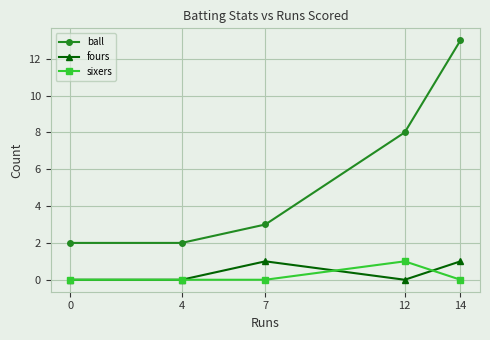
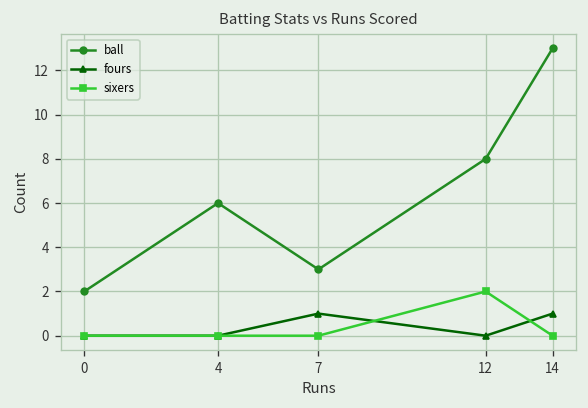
  {
    "ball": {
      "0": 2,
-     "4": 2,
+     "4": 6,
      "7": 3,
      "12": 8,
      "14": 13
    },
    "fours": {
      "7": 1,
      "12": 0,
      "14": 1
    },
    "sixers": {
      "7": 0,
-     "12": 1,
+     "12": 2,
      "14": 0
    }
  }
